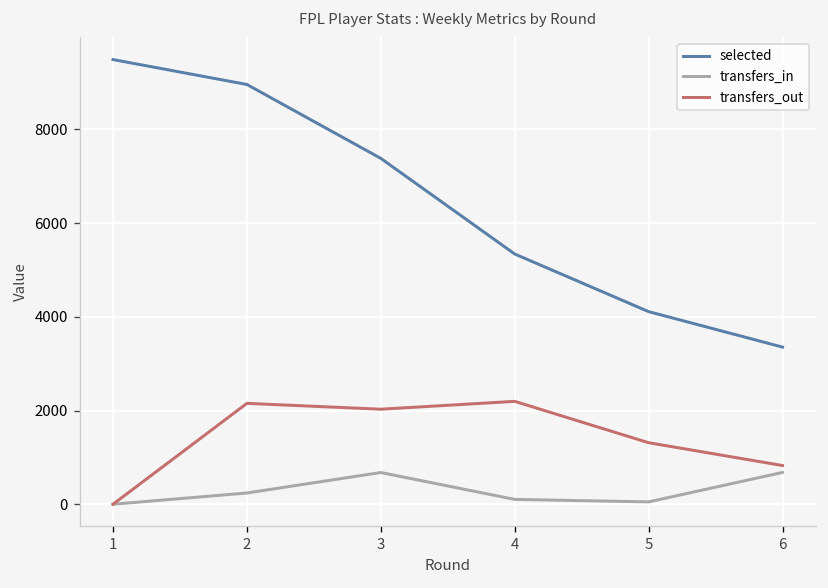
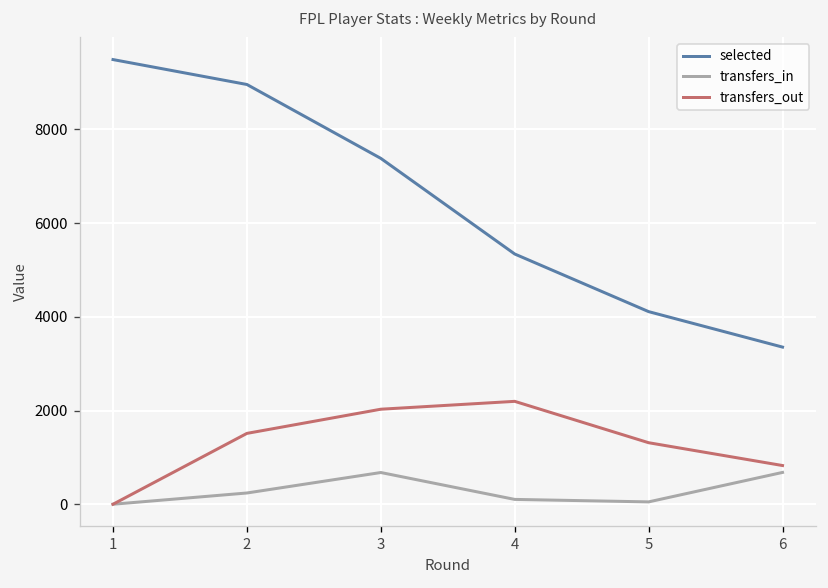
  {
    "selected": {
      "1": 9500,
      "2": 9000,
      "3": 7400,
      "4": 5300,
      "5": 4100,
      "6": 3400
    },
    "transfers_in": {
      "2": 200,
      "3": 700,
      "4": 100,
      "5": 100,
      "6": 700
    },
    "transfers_out": {
-     "2": 2200,
+     "2": 1500,
      "3": 2000,
      "4": 2200,
      "5": 1300,
      "6": 800
    }
  }
